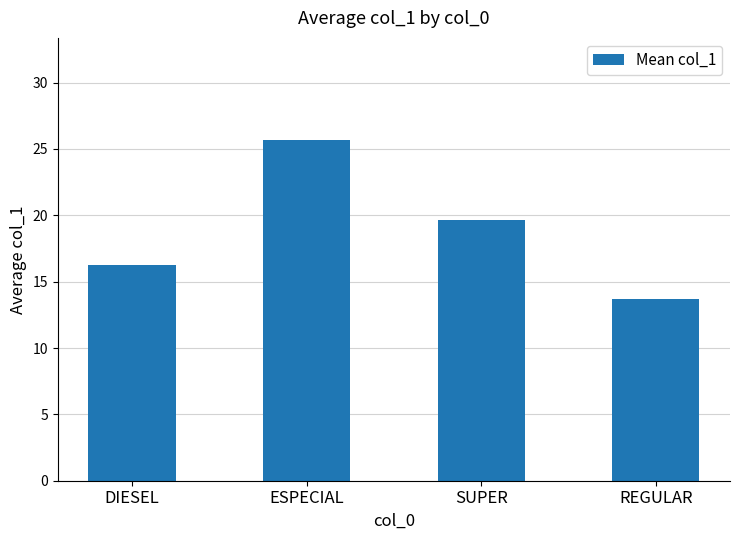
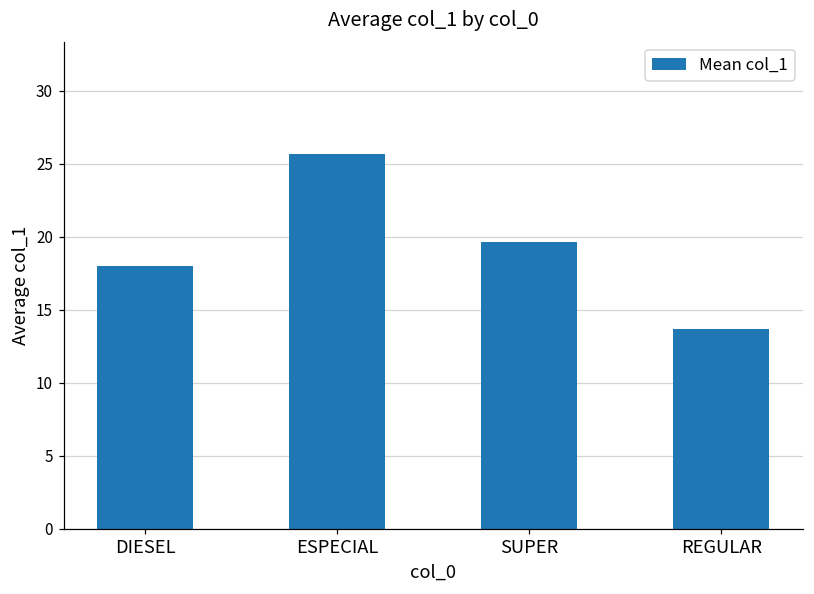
  {
-   "DIESEL": 16.3,
+   "DIESEL": 18.0,
    "ESPECIAL": 25.7,
    "SUPER": 19.7,
    "REGULAR": 13.7
  }
